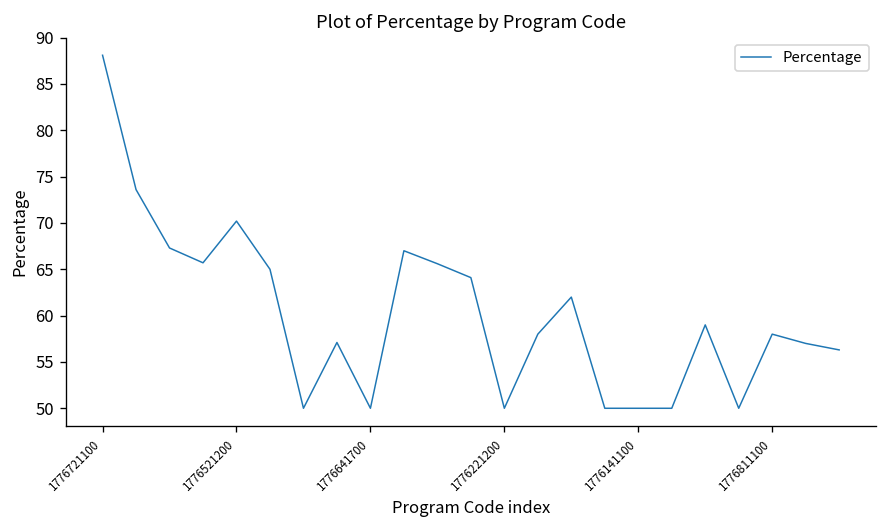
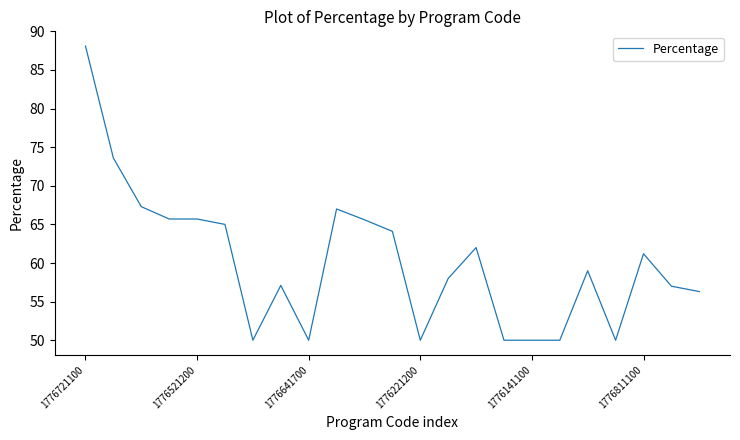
  {
    "1776721100": 88,
-   "1776521200": 70,
+   "1776521200": 66,
    "1776641700": 50,
    "1776221200": 50,
    "1776141100": 50,
-   "1776811100": 58
+   "1776811100": 61
  }
